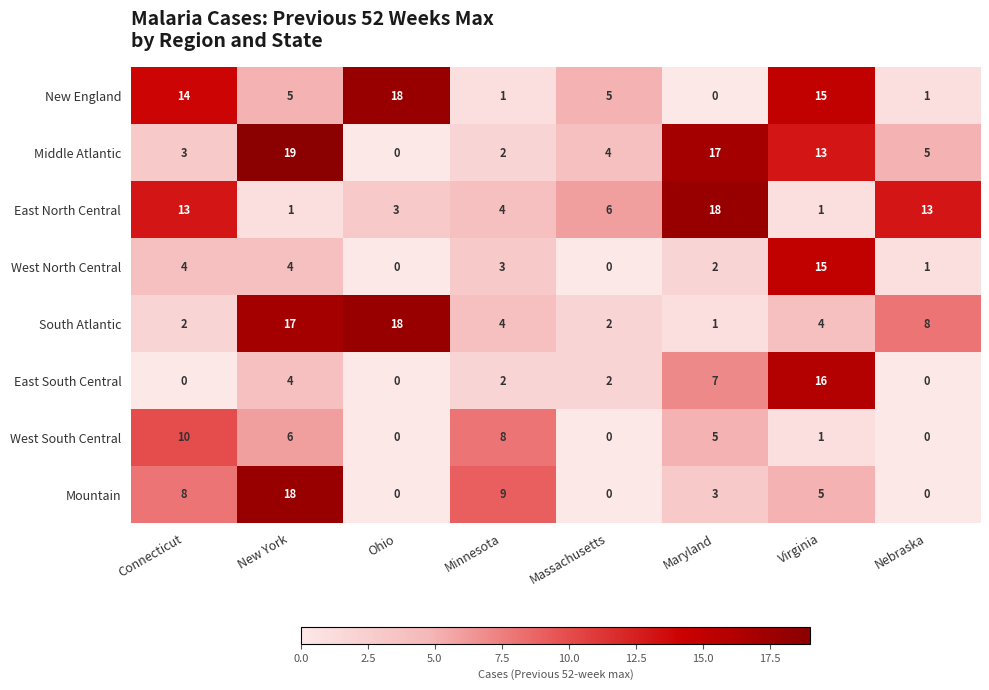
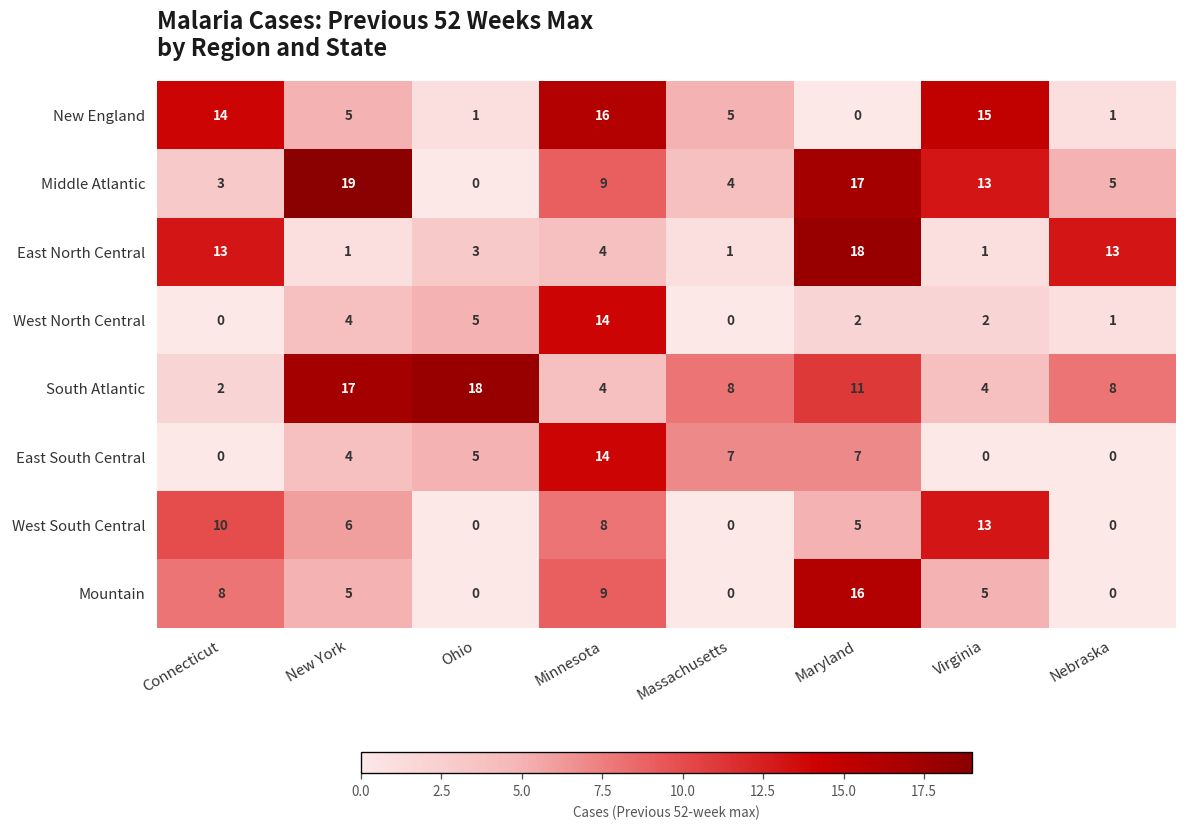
  {
    "New England": {
      "Connecticut": 14,
      "New York": 5,
-     "Ohio": 18,
-     "Minnesota": 1,
+     "Ohio": 1,
+     "Minnesota": 16,
      "Massachusetts": 5,
      "Maryland": 0,
      "Virginia": 15,
      "Nebraska": 1
    },
    "Middle Atlantic": {
      "Connecticut": 3,
      "New York": 19,
      "Ohio": 0,
-     "Minnesota": 2,
+     "Minnesota": 9,
      "Massachusetts": 4,
      "Maryland": 17,
      "Virginia": 13,
      "Nebraska": 5
    },
    "East North Central": {
      "Connecticut": 13,
      "New York": 1,
      "Ohio": 3,
      "Minnesota": 4,
-     "Massachusetts": 6,
+     "Massachusetts": 1,
      "Maryland": 18,
      "Virginia": 1,
      "Nebraska": 13
    },
    "West North Central": {
-     "Connecticut": 4,
+     "Connecticut": 0,
      "New York": 4,
-     "Ohio": 0,
-     "Minnesota": 3,
+     "Ohio": 5,
+     "Minnesota": 14,
      "Massachusetts": 0,
      "Maryland": 2,
-     "Virginia": 15,
+     "Virginia": 2,
      "Nebraska": 1
    },
    "South Atlantic": {
      "Connecticut": 2,
      "New York": 17,
      "Ohio": 18,
      "Minnesota": 4,
-     "Massachusetts": 2,
-     "Maryland": 1,
+     "Massachusetts": 8,
+     "Maryland": 11,
      "Virginia": 4,
      "Nebraska": 8
    },
    "East South Central": {
      "Connecticut": 0,
      "New York": 4,
-     "Ohio": 0,
-     "Minnesota": 2,
-     "Massachusetts": 2,
+     "Ohio": 5,
+     "Minnesota": 14,
+     "Massachusetts": 7,
      "Maryland": 7,
-     "Virginia": 16,
+     "Virginia": 0,
      "Nebraska": 0
    },
    "West South Central": {
      "Connecticut": 10,
      "New York": 6,
      "Ohio": 0,
      "Minnesota": 8,
      "Massachusetts": 0,
      "Maryland": 5,
-     "Virginia": 1,
+     "Virginia": 13,
      "Nebraska": 0
    },
    "Mountain": {
      "Connecticut": 8,
-     "New York": 18,
+     "New York": 5,
      "Ohio": 0,
      "Minnesota": 9,
      "Massachusetts": 0,
-     "Maryland": 3,
+     "Maryland": 16,
      "Virginia": 5,
      "Nebraska": 0
    }
  }
